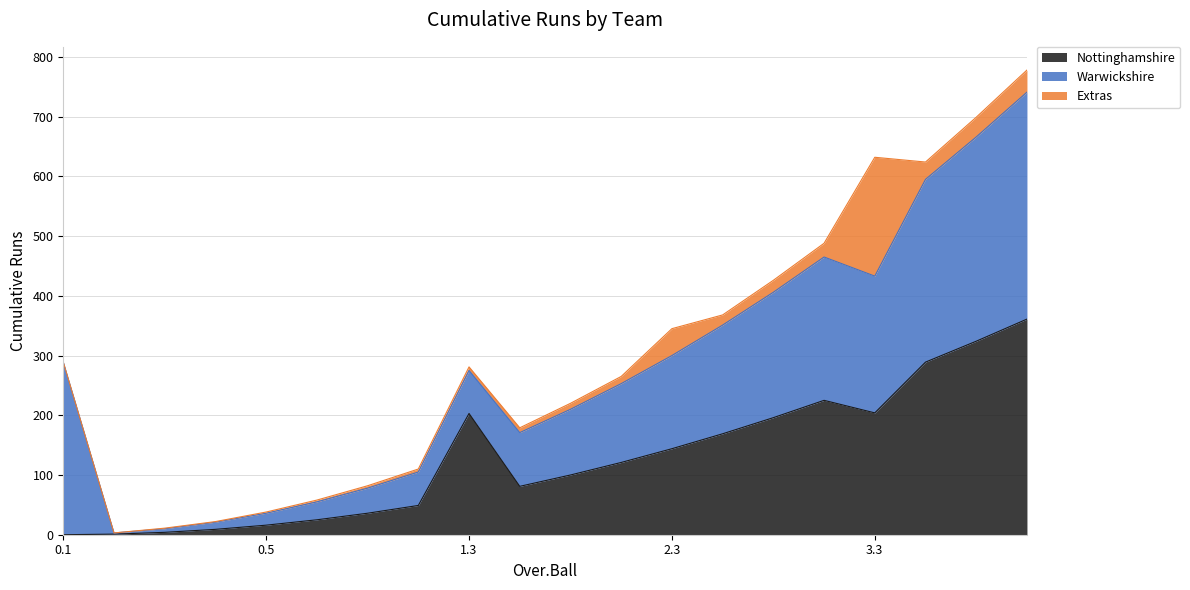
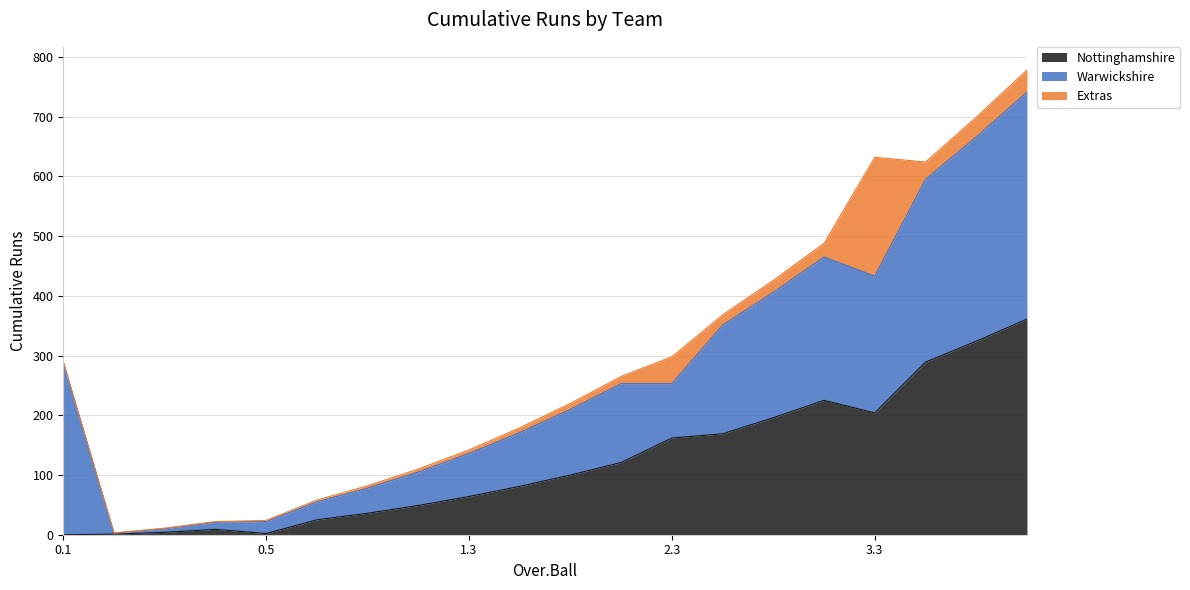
  {
    "Nottinghamshire": {
      "0.1": 0,
-     "0.5": 20,
-     "1.3": 200,
-     "2.3": 140,
+     "0.5": 0,
+     "1.3": 60,
+     "2.3": 160,
      "3.3": 200
    },
    "Warwickshire": {
      "1.3": 70,
-     "2.3": 160,
+     "2.3": 90,
      "3.3": 230
    },
    "Extras": {
      "1.3": 10,
      "2.3": 50,
      "3.3": 200
    }
  }
